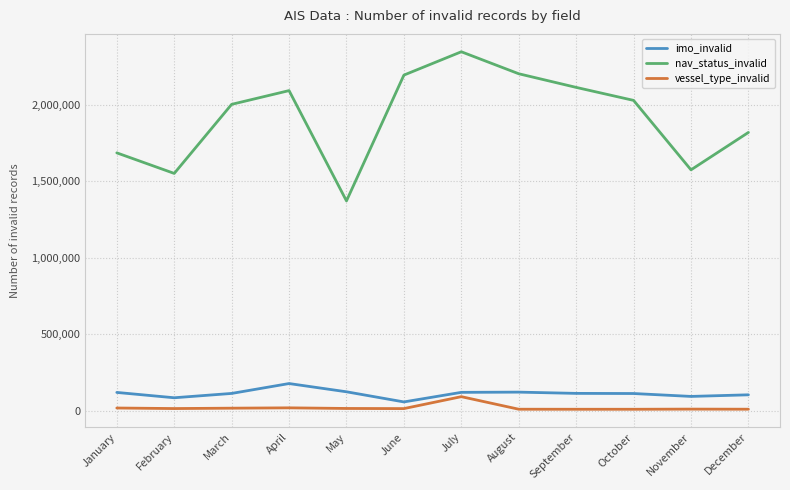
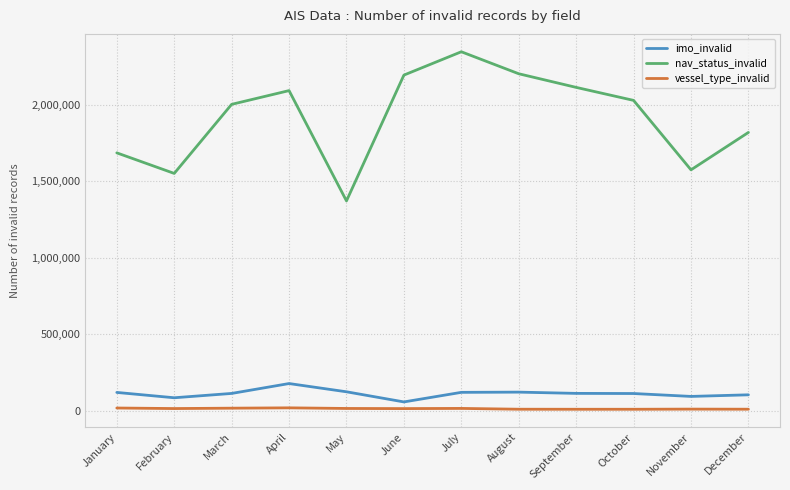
  {
    "imo_invalid": {
      "January": "120,000",
      "February": "80,000",
      "March": "110,000",
      "April": "180,000",
      "May": "120,000",
      "June": "60,000",
      "July": "120,000",
      "August": "120,000",
      "September": "110,000",
      "October": "110,000",
      "November": "90,000",
      "December": "100,000"
    },
    "nav_status_invalid": {
      "January": "1,690,000",
      "February": "1,550,000",
      "March": "2,000,000",
      "April": "2,090,000",
      "May": "1,370,000",
      "June": "2,190,000",
      "July": "2,350,000",
      "August": "2,200,000",
      "September": "2,110,000",
      "October": "2,030,000",
      "November": "1,570,000",
      "December": "1,820,000"
    },
    "vessel_type_invalid": {
      "January": "20,000",
      "February": "10,000",
      "March": "20,000",
      "April": "20,000",
      "May": "10,000",
      "June": "10,000",
-     "July": "90,000",
+     "July": "10,000",
      "August": "10,000",
      "September": "10,000",
      "October": "10,000",
      "November": "10,000",
      "December": "10,000"
    }
  }
